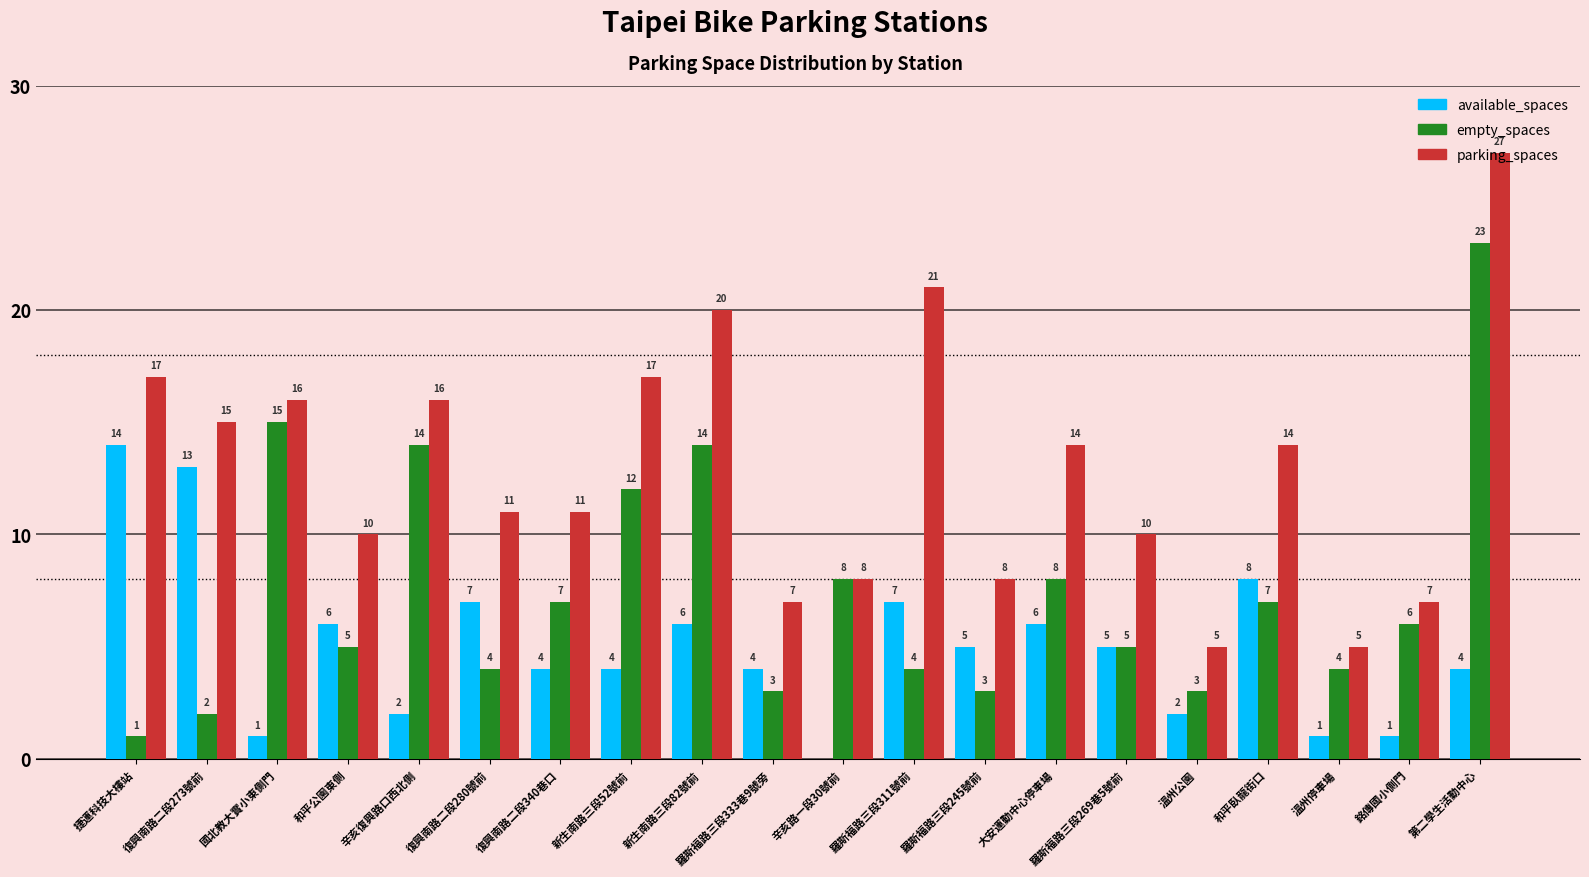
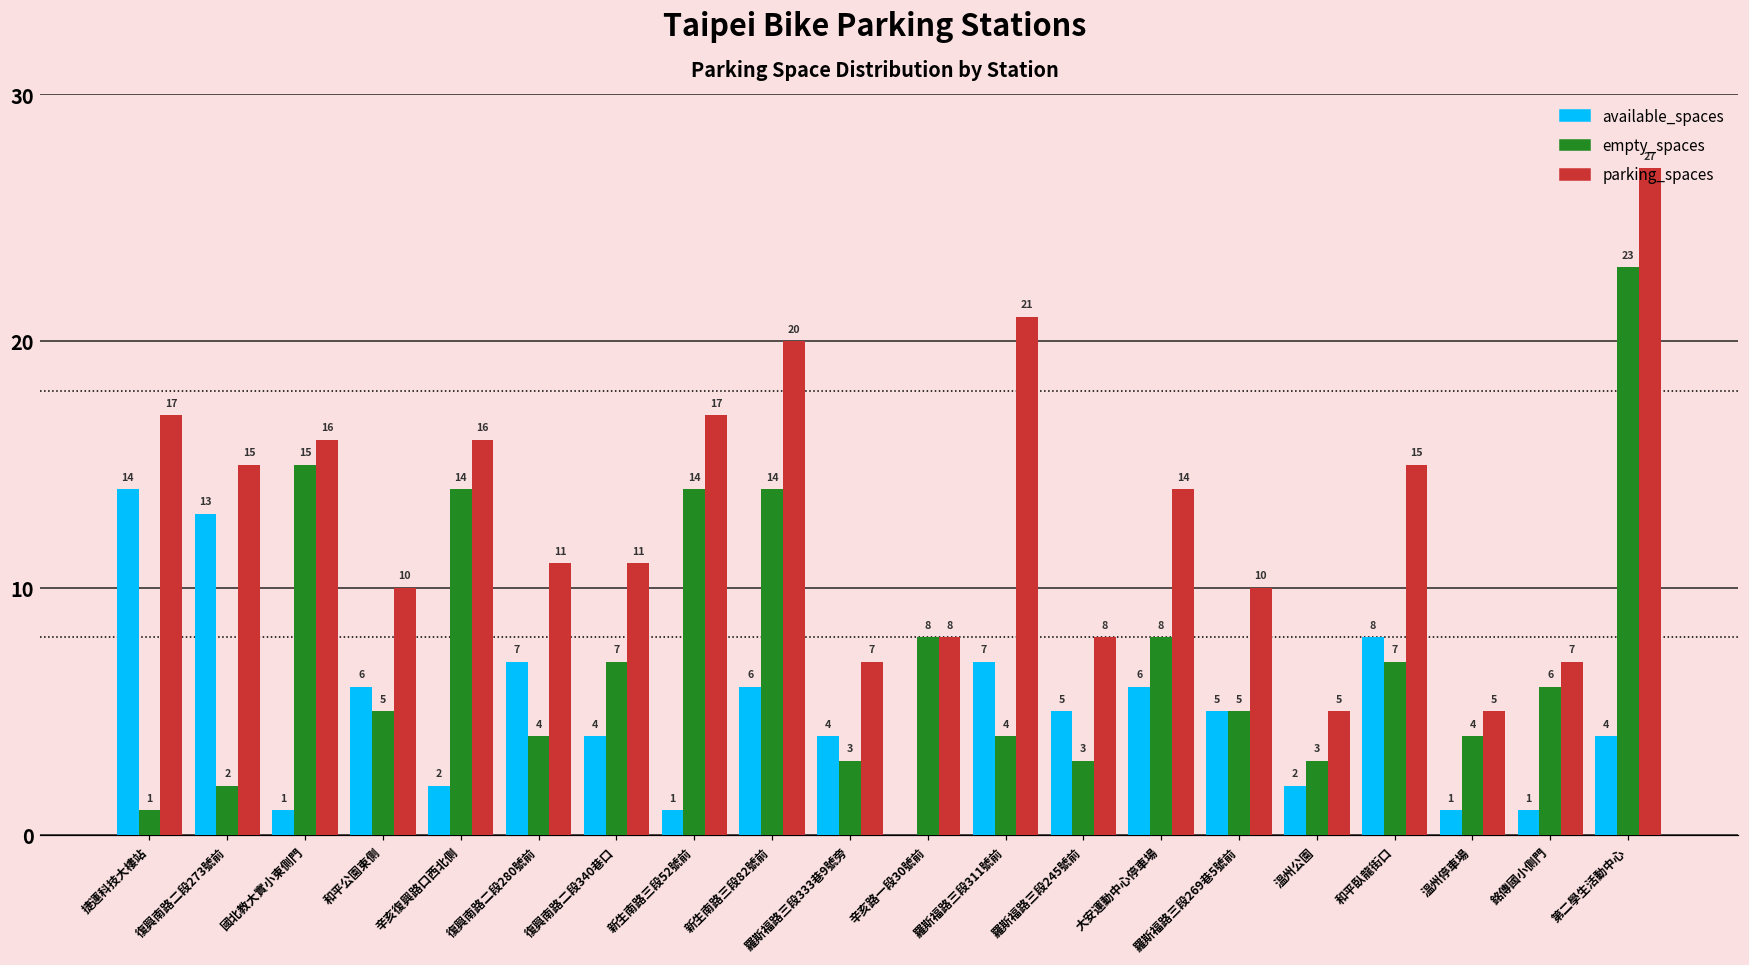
  {
    "available_spaces": {
      "捷運科技大樓站": 14,
      "復興南路二段273號前": 13,
      "國北教大實小東側門": 1,
      "和平公園東側": 6,
      "辛亥復興路口西北側": 2,
      "復興南路二段280號前": 7,
      "復興南路二段340巷口": 4,
-     "新生南路三段52號前": 4,
+     "新生南路三段52號前": 1,
      "新生南路三段82號前": 6,
      "羅斯福路三段333巷9號旁": 4,
      "羅斯福路三段311號前": 7,
      "羅斯福路三段245號前": 5,
      "大安運動中心停車場": 6,
      "羅斯福路三段269巷5號前": 5,
      "溫州公園": 2,
      "和平臥龍街口": 8,
      "溫州停車場": 1,
      "銘傳國小側門": 1,
      "第二學生活動中心": 4
    },
    "empty_spaces": {
      "捷運科技大樓站": 1,
      "復興南路二段273號前": 2,
      "國北教大實小東側門": 15,
      "和平公園東側": 5,
      "辛亥復興路口西北側": 14,
      "復興南路二段280號前": 4,
      "復興南路二段340巷口": 7,
-     "新生南路三段52號前": 12,
+     "新生南路三段52號前": 14,
      "新生南路三段82號前": 14,
      "羅斯福路三段333巷9號旁": 3,
      "辛亥路一段30號前": 8,
      "羅斯福路三段311號前": 4,
      "羅斯福路三段245號前": 3,
      "大安運動中心停車場": 8,
      "羅斯福路三段269巷5號前": 5,
      "溫州公園": 3,
      "和平臥龍街口": 7,
      "溫州停車場": 4,
      "銘傳國小側門": 6,
      "第二學生活動中心": 23
    },
    "parking_spaces": {
      "捷運科技大樓站": 17,
      "復興南路二段273號前": 15,
      "國北教大實小東側門": 16,
      "和平公園東側": 10,
      "辛亥復興路口西北側": 16,
      "復興南路二段280號前": 11,
      "復興南路二段340巷口": 11,
      "新生南路三段52號前": 17,
      "新生南路三段82號前": 20,
      "羅斯福路三段333巷9號旁": 7,
      "辛亥路一段30號前": 8,
      "羅斯福路三段311號前": 21,
      "羅斯福路三段245號前": 8,
      "大安運動中心停車場": 14,
      "羅斯福路三段269巷5號前": 10,
      "溫州公園": 5,
-     "和平臥龍街口": 14,
+     "和平臥龍街口": 15,
      "溫州停車場": 5,
      "銘傳國小側門": 7,
      "第二學生活動中心": 27
    }
  }
